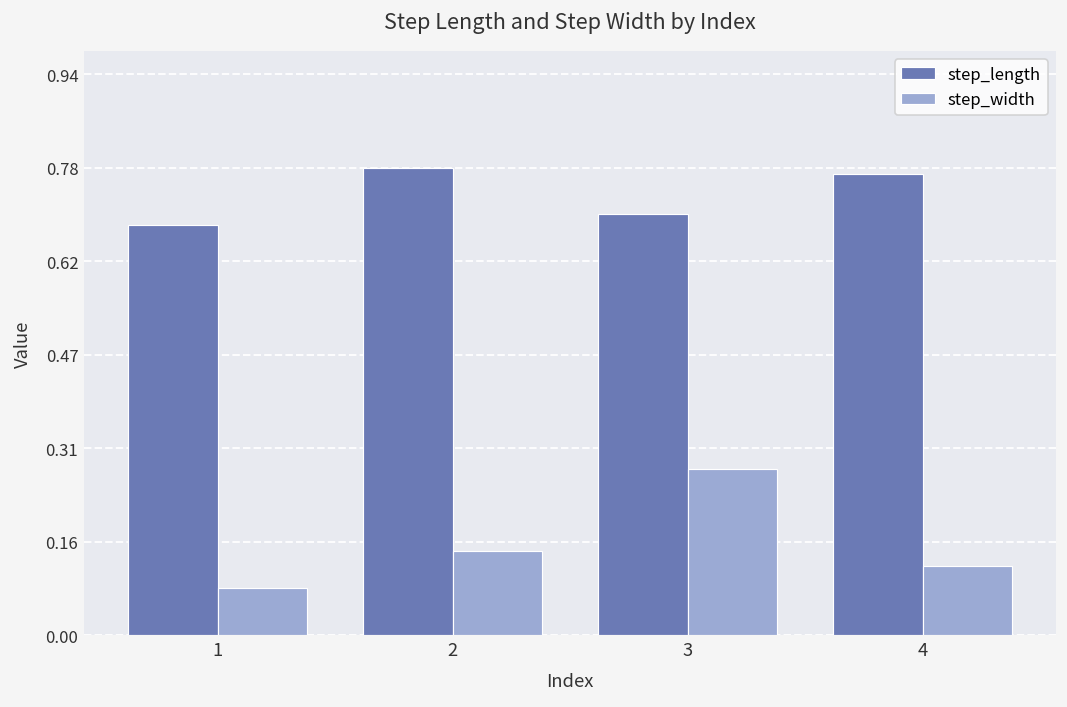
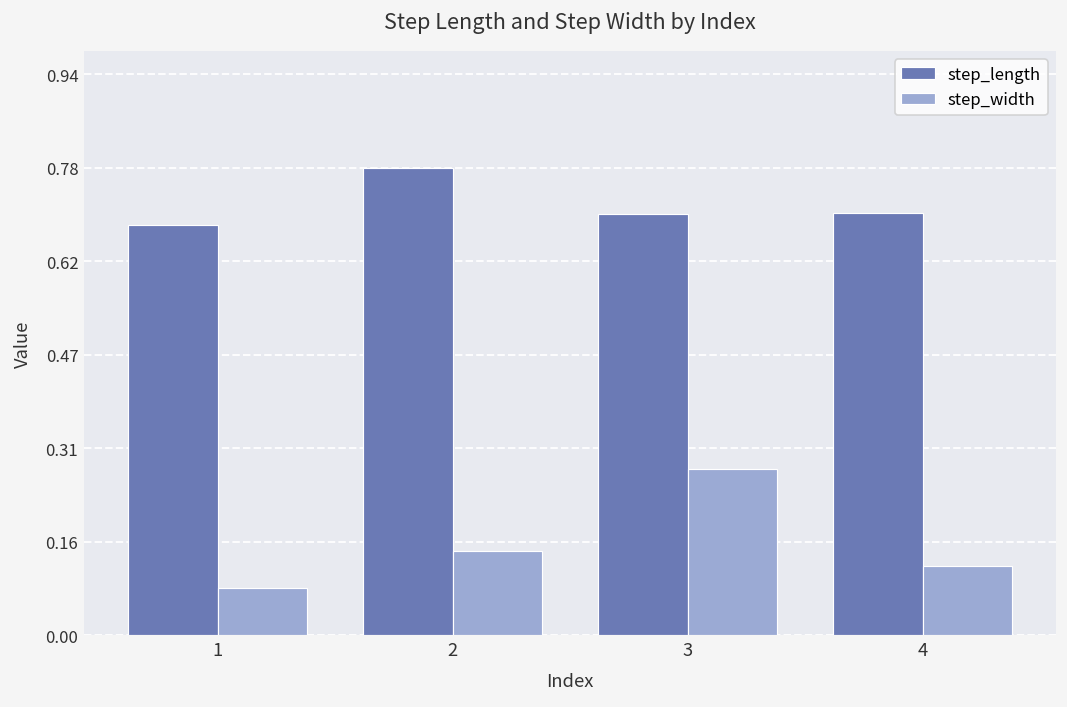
  {
    "step_length": {
      "1": 0.68,
      "2": 0.78,
      "3": 0.70,
-     "4": 0.77
+     "4": 0.70
    },
    "step_width": {
      "1": 0.08,
      "2": 0.14,
      "3": 0.28,
      "4": 0.12
    }
  }
